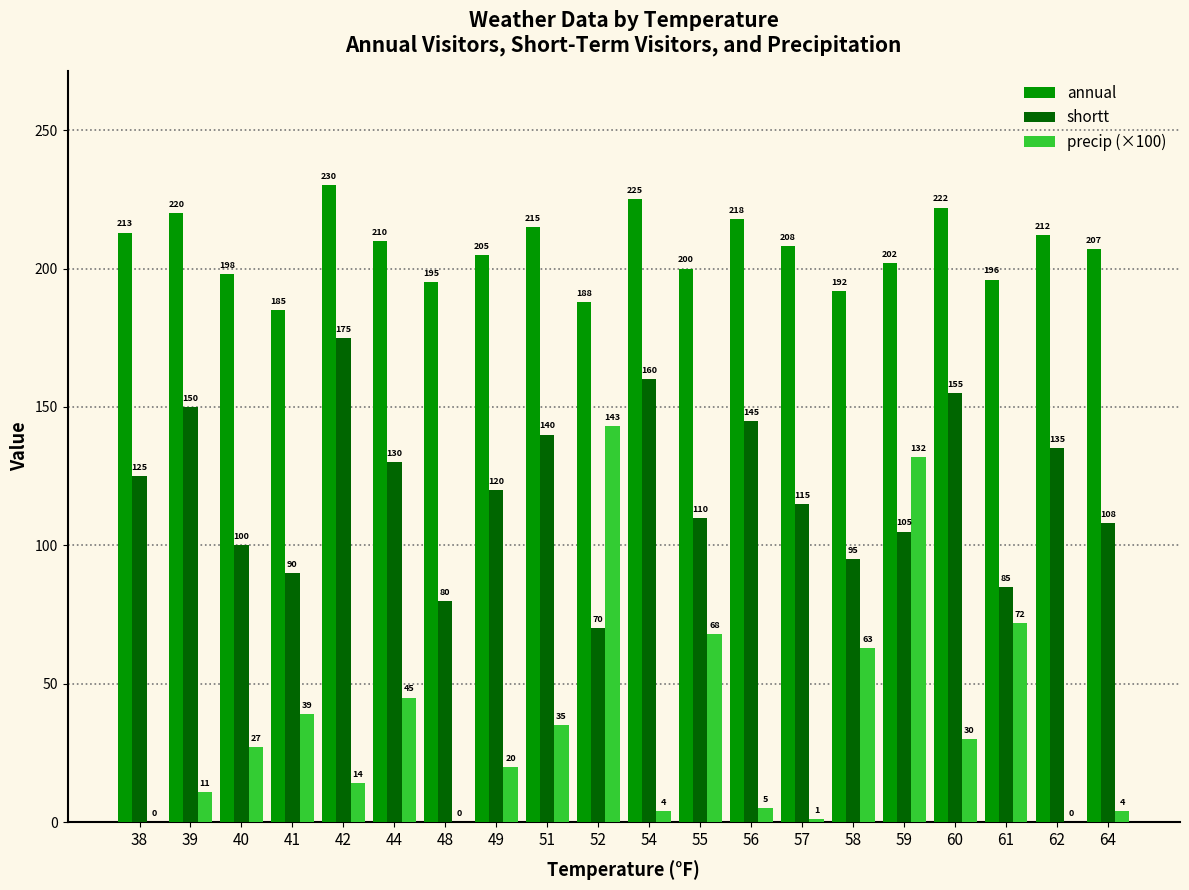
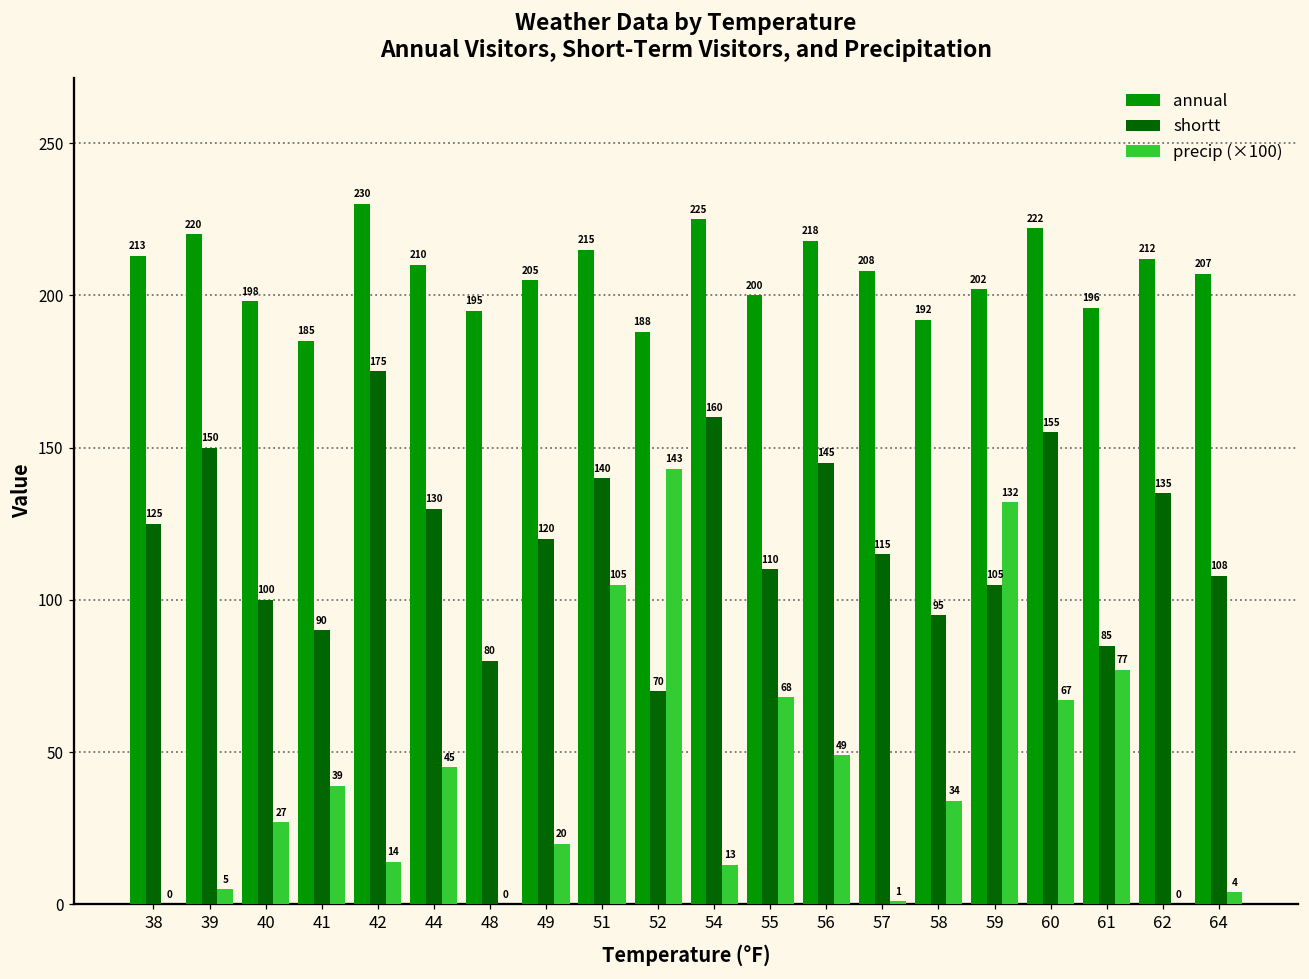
  {
    "precip (×100)": {
      "38": 0,
-     "39": 11,
+     "39": 5,
      "40": 27,
      "41": 39,
      "42": 14,
      "44": 45,
      "48": 0,
      "49": 20,
-     "51": 35,
+     "51": 105,
      "52": 143,
-     "54": 4,
+     "54": 13,
      "55": 68,
-     "56": 5,
+     "56": 49,
      "57": 1,
-     "58": 63,
+     "58": 34,
      "59": 132,
-     "60": 30,
-     "61": 72,
+     "60": 67,
+     "61": 77,
      "62": 0,
      "64": 4
    }
  }
